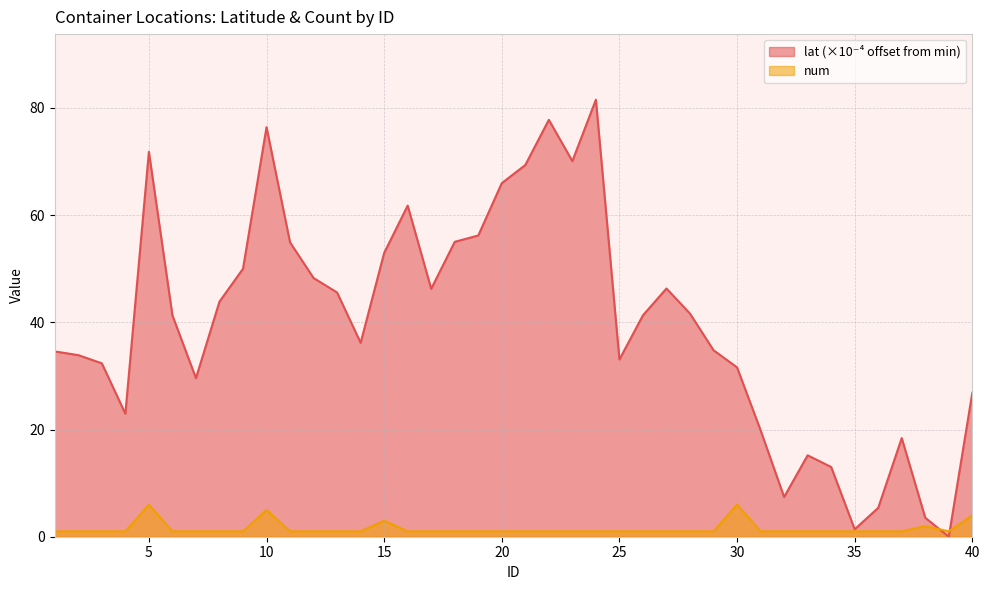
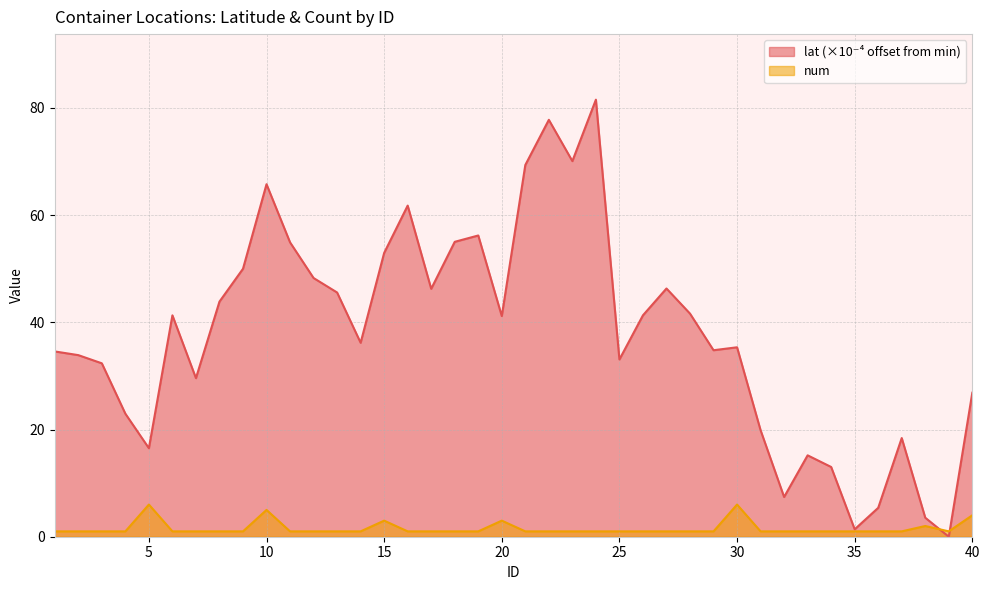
  {
    "lat (×10⁻⁴ offset from min)": {
-     "5": 72,
-     "10": 76,
+     "5": 17,
+     "10": 66,
      "15": 53,
-     "20": 66,
+     "20": 41,
      "25": 33,
-     "30": 32,
+     "30": 35,
      "40": 27
    },
    "num": {
      "5": 6,
      "10": 5,
      "15": 3,
-     "20": 1,
+     "20": 3,
      "25": 1,
      "30": 6,
      "40": 4
    }
  }
